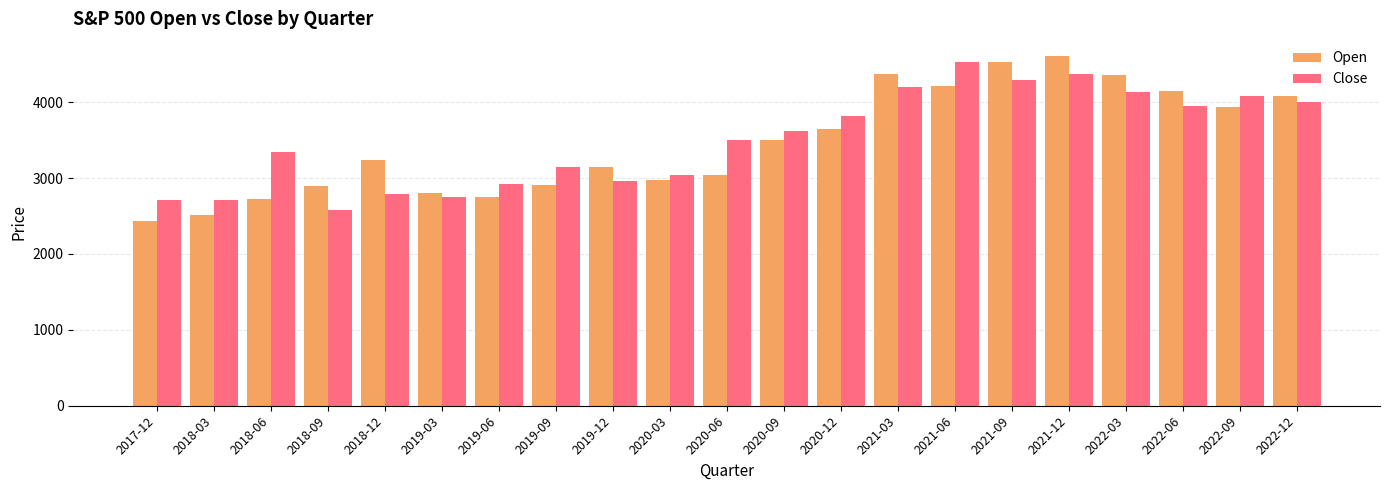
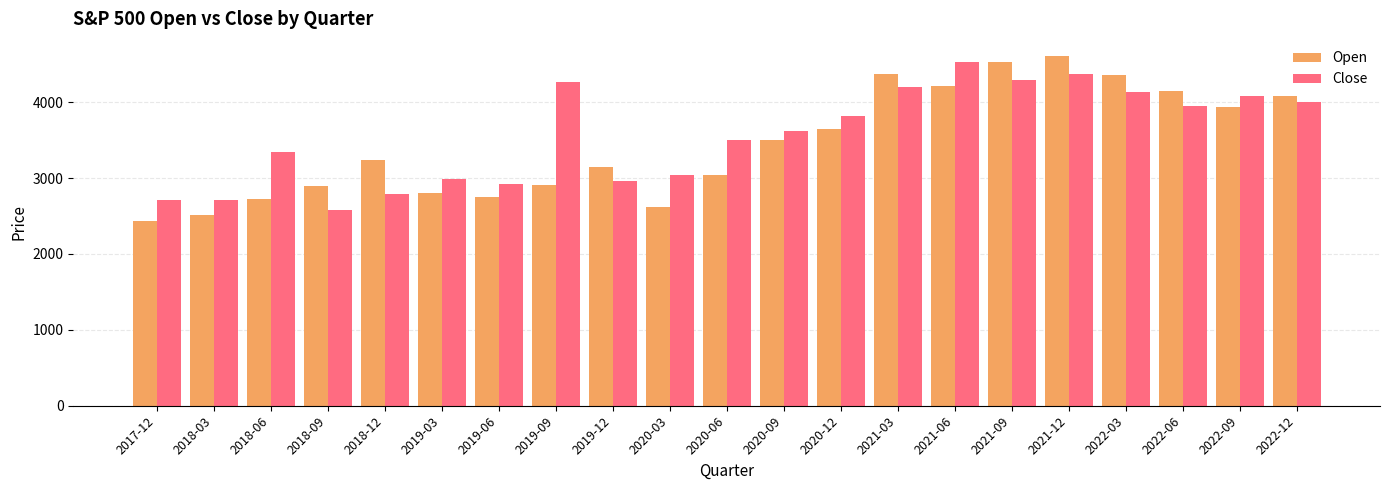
  {
    "Open": {
      "2017-12": 2400,
      "2018-03": 2500,
      "2018-06": 2700,
      "2018-09": 2900,
      "2018-12": 3200,
      "2019-03": 2800,
      "2019-06": 2800,
      "2019-09": 2900,
      "2019-12": 3100,
-     "2020-03": 3000,
+     "2020-03": 2600,
      "2020-06": 3000,
      "2020-09": 3500,
      "2020-12": 3600,
      "2021-03": 4400,
      "2021-06": 4200,
      "2021-09": 4500,
      "2021-12": 4600,
      "2022-03": 4400,
      "2022-06": 4100,
      "2022-09": 3900,
      "2022-12": 4100
    },
    "Close": {
      "2017-12": 2700,
      "2018-03": 2700,
      "2018-06": 3300,
      "2018-09": 2600,
      "2018-12": 2800,
-     "2019-03": 2800,
+     "2019-03": 3000,
      "2019-06": 2900,
-     "2019-09": 3100,
+     "2019-09": 4300,
      "2019-12": 3000,
      "2020-03": 3000,
      "2020-06": 3500,
      "2020-09": 3600,
      "2020-12": 3800,
      "2021-03": 4200,
      "2021-06": 4500,
      "2021-09": 4300,
      "2021-12": 4400,
      "2022-03": 4100,
      "2022-06": 4000,
      "2022-09": 4100,
      "2022-12": 4000
    }
  }
